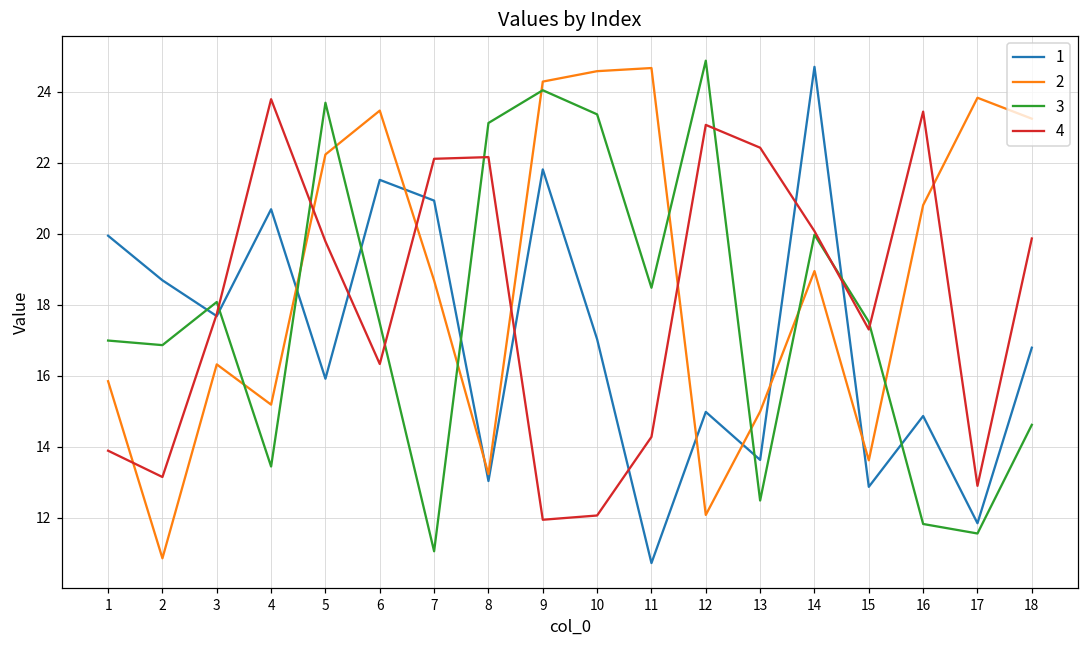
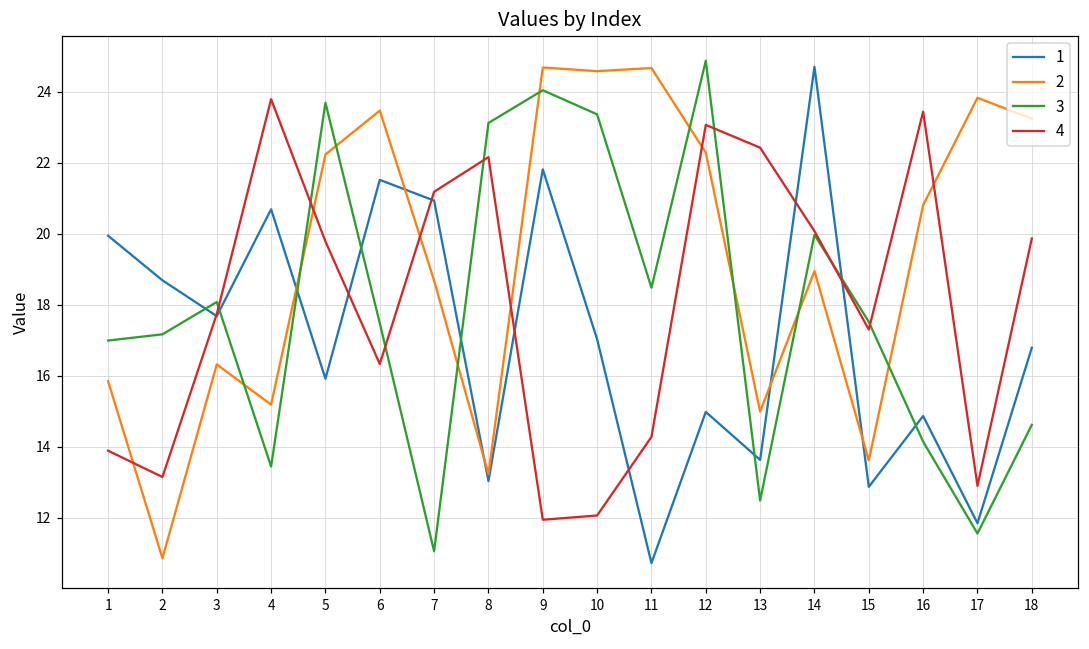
  {
    "1": {
      "1": 19.9,
      "2": 18.7,
      "4": 20.7,
      "5": 15.9,
      "6": 21.5,
      "7": 20.9,
      "8": 13.0,
      "9": 21.8,
      "10": 17.0,
      "11": 10.7,
      "12": 15.0,
      "13": 13.6,
      "14": 24.7,
      "15": 12.9,
      "16": 14.9,
      "17": 11.8,
      "18": 16.8
    },
    "2": {
      "1": 15.8,
      "2": 10.9,
      "3": 16.3,
      "4": 15.2,
      "5": 22.2,
      "6": 23.5,
      "7": 18.7,
      "8": 13.2,
-     "9": 24.3,
+     "9": 24.7,
      "10": 24.6,
      "11": 24.7,
-     "12": 12.1,
+     "12": 22.3,
      "13": 15.0,
      "14": 18.9,
      "15": 13.6,
      "16": 20.8,
      "17": 23.8
    },
    "3": {
      "1": 17.0,
-     "2": 16.9,
+     "2": 17.2,
      "3": 18.1,
      "4": 13.4,
      "5": 23.7,
      "6": 17.5,
      "7": 11.1,
      "8": 23.1,
      "9": 24.0,
      "10": 23.4,
      "11": 18.5,
      "12": 24.9,
      "13": 12.5,
      "14": 20.0,
      "15": 17.5,
-     "16": 11.8,
+     "16": 14.1,
      "17": 11.6,
      "18": 14.6
    },
    "4": {
      "1": 13.9,
      "2": 13.1,
      "4": 23.8,
      "5": 19.8,
      "6": 16.3,
-     "7": 22.1,
+     "7": 21.2,
      "8": 22.2,
      "9": 11.9,
      "10": 12.1,
      "11": 14.3,
      "12": 23.1,
      "13": 22.4,
      "14": 20.1,
      "15": 17.3,
      "16": 23.4,
      "17": 12.9,
      "18": 19.9
    }
  }
